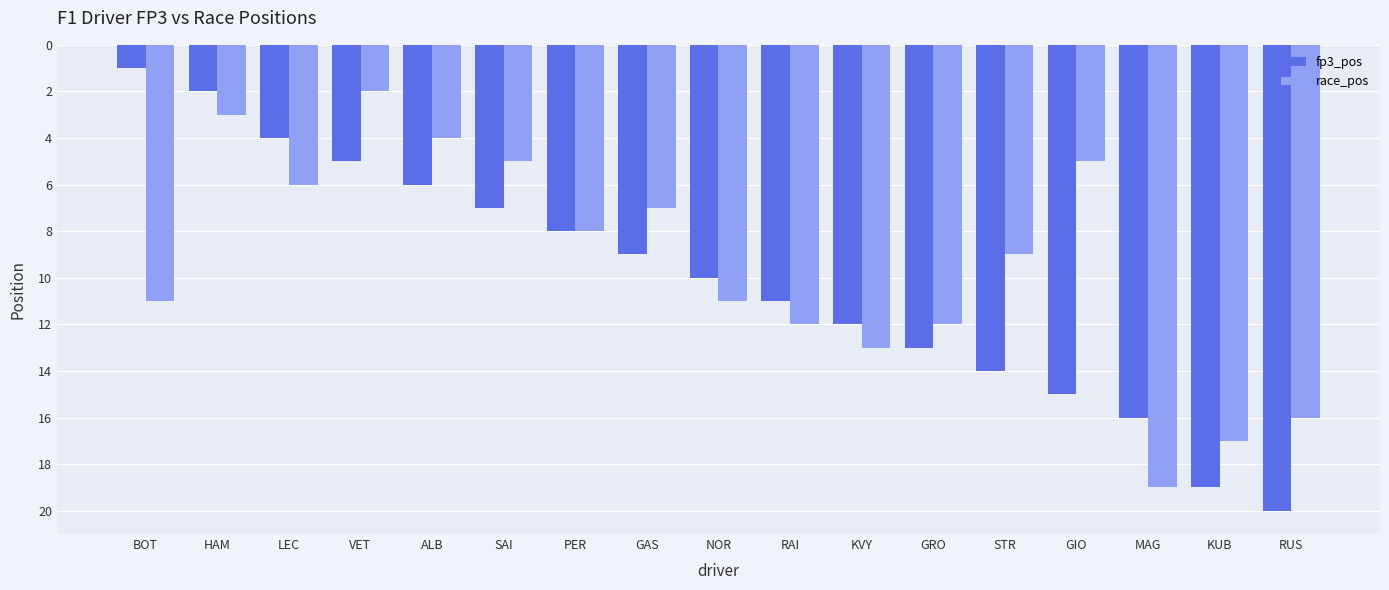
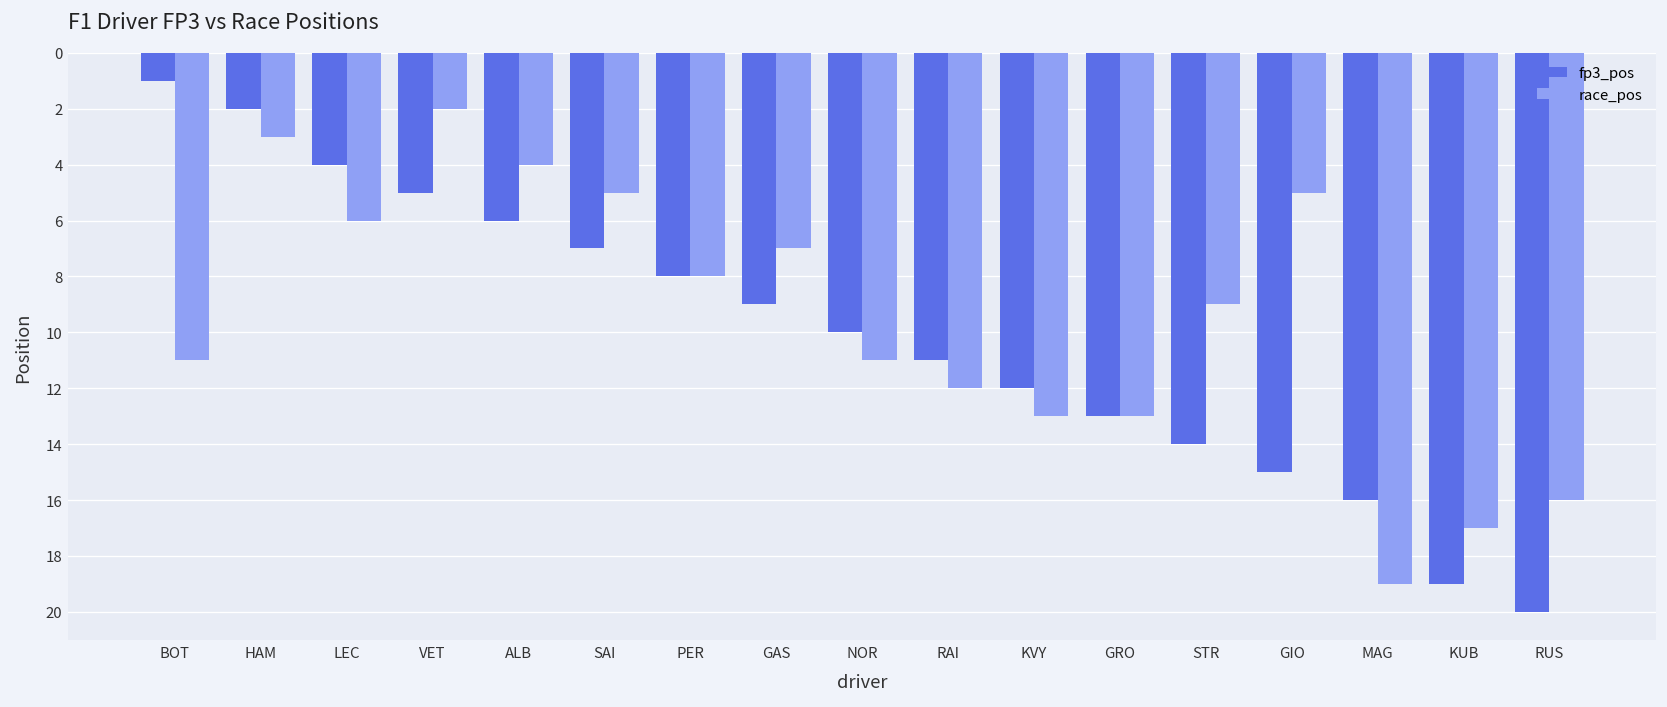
  {
    "fp3_pos": {
      "BOT": 1,
      "HAM": 2,
      "LEC": 4,
      "VET": 5,
      "ALB": 6,
      "SAI": 7,
      "PER": 8,
      "GAS": 9,
      "NOR": 10,
      "RAI": 11,
      "KVY": 12,
      "GRO": 13,
      "STR": 14,
      "GIO": 15,
      "MAG": 16,
      "KUB": 19,
      "RUS": 20
    },
    "race_pos": {
      "BOT": 11,
      "HAM": 3,
      "LEC": 6,
      "VET": 2,
      "ALB": 4,
      "SAI": 5,
      "PER": 8,
      "GAS": 7,
      "NOR": 11,
      "RAI": 12,
      "KVY": 13,
-     "GRO": 12,
+     "GRO": 13,
      "STR": 9,
      "GIO": 5,
      "MAG": 19,
      "KUB": 17,
      "RUS": 16
    }
  }
